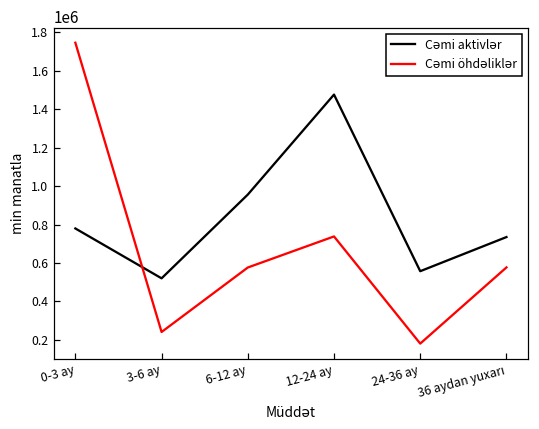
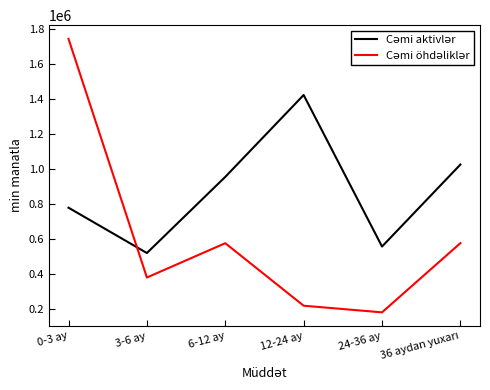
  {
    "Cəmi aktivlər": {
      "0-3 ay": 780000,
      "3-6 ay": 520000,
      "6-12 ay": 960000,
-     "12-24 ay": 1480000,
+     "12-24 ay": 1420000,
      "24-36 ay": 560000,
-     "36 aydan yuxarı": 730000
+     "36 aydan yuxarı": 1030000
    },
    "Cəmi öhdəliklər": {
      "0-3 ay": 1750000,
-     "3-6 ay": 240000,
+     "3-6 ay": 380000,
      "6-12 ay": 580000,
-     "12-24 ay": 740000,
+     "12-24 ay": 220000,
      "24-36 ay": 180000,
      "36 aydan yuxarı": 580000
    }
  }
